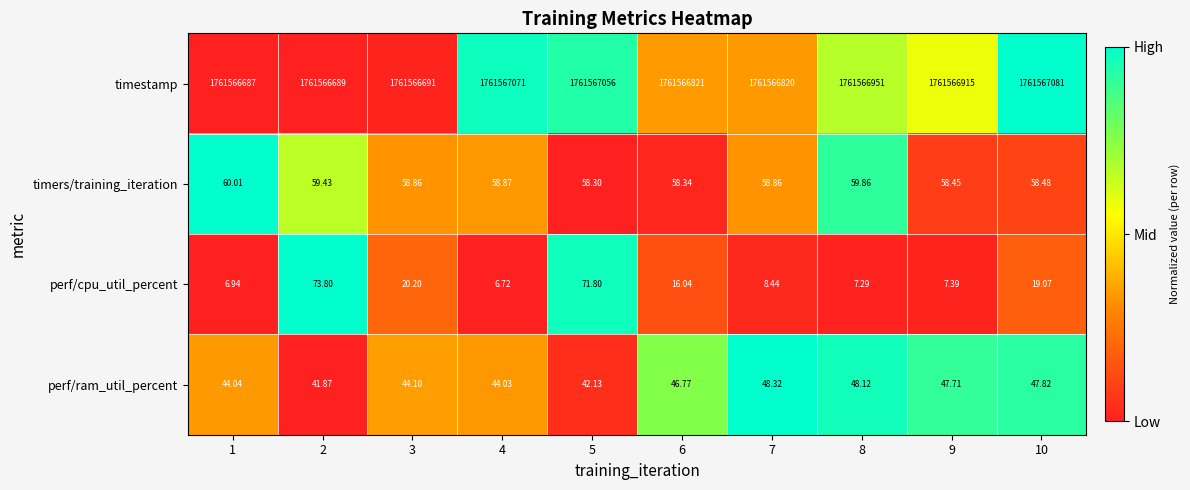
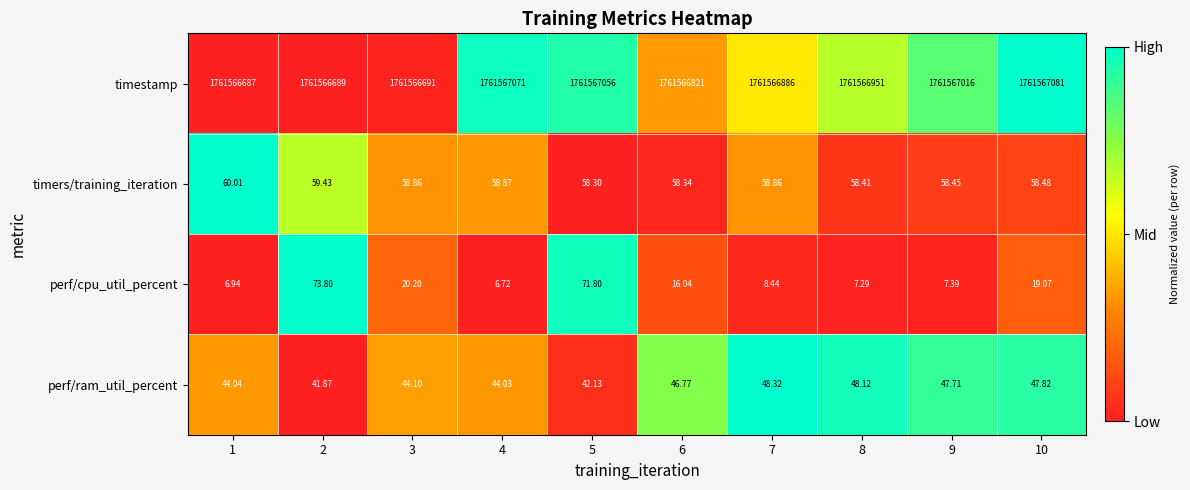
  {
    "timestamp": {
      "1": 1761566687,
      "2": 1761566689,
      "3": 1761566691,
      "4": 1761567071,
      "5": 1761567056,
      "6": 1761566821,
-     "7": 1761566820,
+     "7": 1761566886,
      "8": 1761566951,
-     "9": 1761566915,
+     "9": 1761567016,
      "10": 1761567081
    },
    "timers/training_iteration": {
      "1": 60.01,
      "2": 59.43,
      "3": 58.86,
      "4": 58.87,
      "5": 58.30,
      "6": 58.34,
      "7": 58.86,
-     "8": 59.86,
+     "8": 58.41,
      "9": 58.45,
      "10": 58.48
    },
    "perf/cpu_util_percent": {
      "1": 6.94,
      "2": 73.80,
      "3": 20.20,
      "4": 6.72,
      "5": 71.80,
      "6": 16.04,
      "7": 8.44,
      "8": 7.29,
      "9": 7.39,
      "10": 19.07
    },
    "perf/ram_util_percent": {
      "1": 44.04,
      "2": 41.87,
      "3": 44.10,
      "4": 44.03,
      "5": 42.13,
      "6": 46.77,
      "7": 48.32,
      "8": 48.12,
      "9": 47.71,
      "10": 47.82
    }
  }
